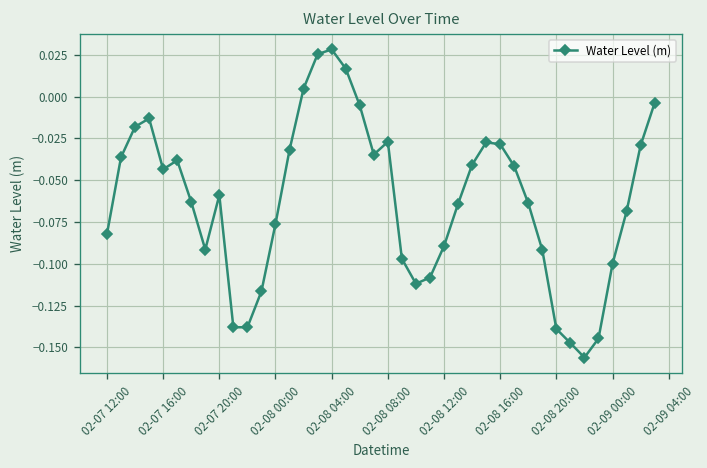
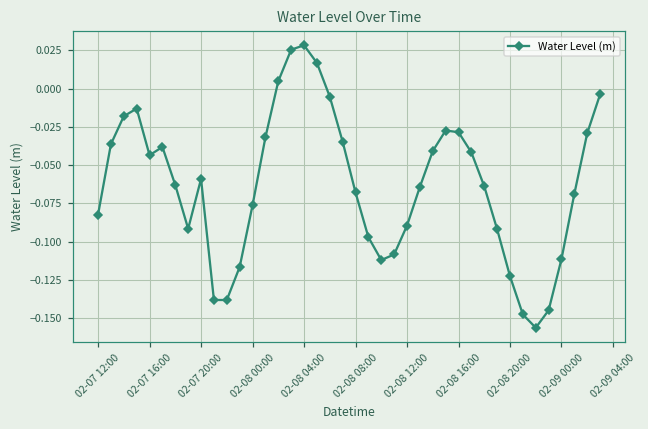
  {
    "02-07 12:00": -0.082,
    "02-07 16:00": -0.044,
    "02-07 20:00": -0.059,
    "02-08 00:00": -0.076,
    "02-08 04:00": 0.028,
-   "02-08 08:00": -0.027,
+   "02-08 08:00": -0.068,
    "02-08 12:00": -0.089,
    "02-08 16:00": -0.028,
-   "02-08 20:00": -0.139,
-   "02-09 00:00": -0.100
+   "02-08 20:00": -0.122,
+   "02-09 00:00": -0.111
  }
